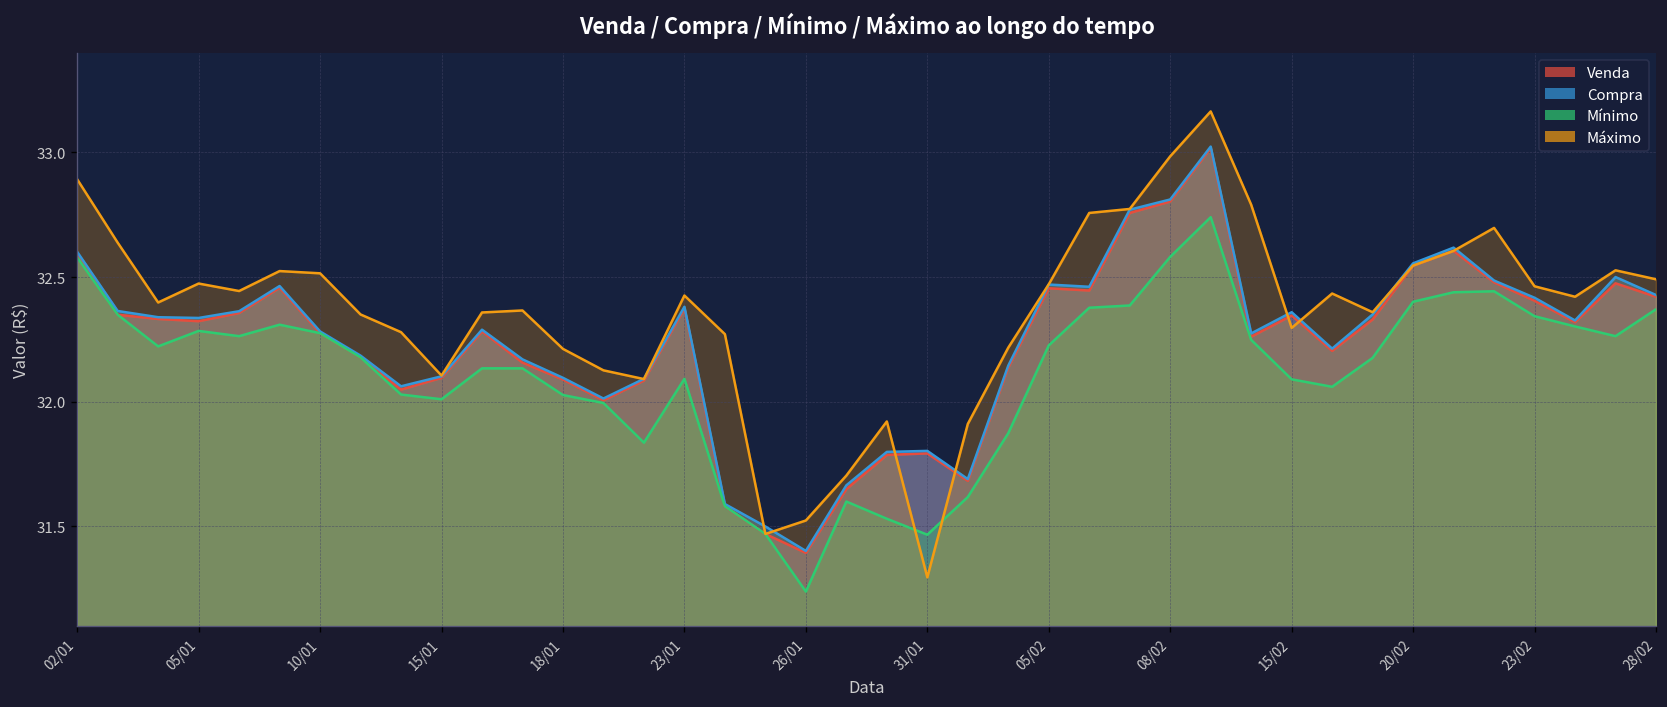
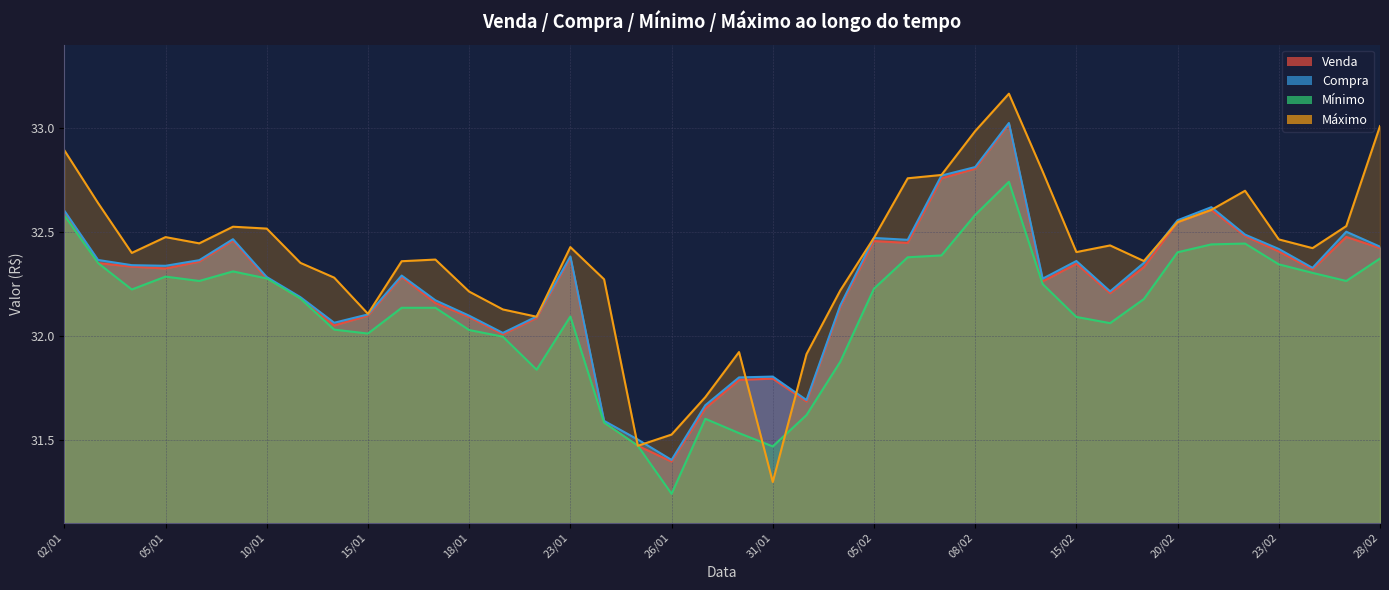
  {
    "Venda": {
      "05/01": 32.32,
      "05/02": 32.46,
      "15/02": 32.35
    },
    "Compra": {
      "02/01": 32.60,
      "05/01": 32.34,
      "15/02": 32.36
    },
    "Mínimo": {
      "05/01": 32.28,
      "15/01": 32.01,
      "18/01": 32.03,
      "23/01": 32.09,
      "26/01": 31.24,
      "31/01": 31.47,
      "05/02": 32.23,
      "08/02": 32.58,
      "15/02": 32.09,
      "20/02": 32.40,
      "23/02": 32.34,
      "28/02": 32.37
    },
    "Máximo": {
      "02/01": 32.89,
      "05/01": 32.47,
      "10/01": 32.52,
      "18/01": 32.21,
      "23/01": 32.43,
      "26/01": 31.52,
      "31/01": 31.30,
      "08/02": 32.98,
-     "15/02": 32.30,
+     "15/02": 32.40,
      "23/02": 32.46,
-     "28/02": 32.49
+     "28/02": 33.01
    }
  }
